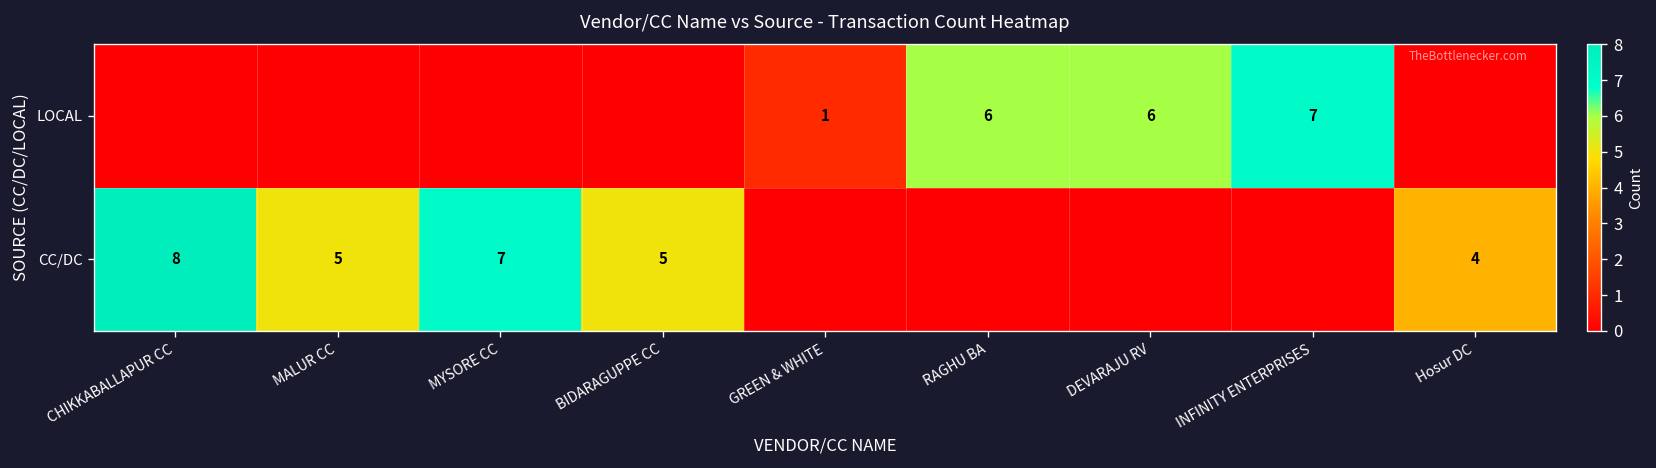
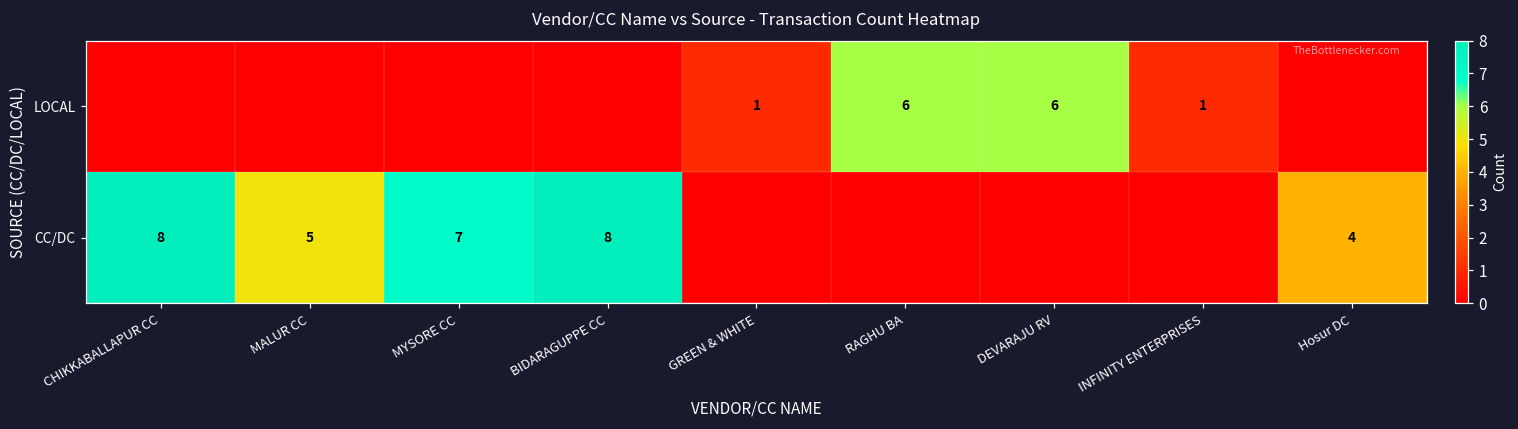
  {
    "LOCAL": {
      "GREEN & WHITE": 1,
      "RAGHU BA": 6,
      "DEVARAJU RV": 6,
-     "INFINITY ENTERPRISES": 7
+     "INFINITY ENTERPRISES": 1
    },
    "CC/DC": {
      "CHIKKABALLAPUR CC": 8,
      "MALUR CC": 5,
      "MYSORE CC": 7,
-     "BIDARAGUPPE CC": 5,
+     "BIDARAGUPPE CC": 8,
      "Hosur DC": 4
    }
  }
